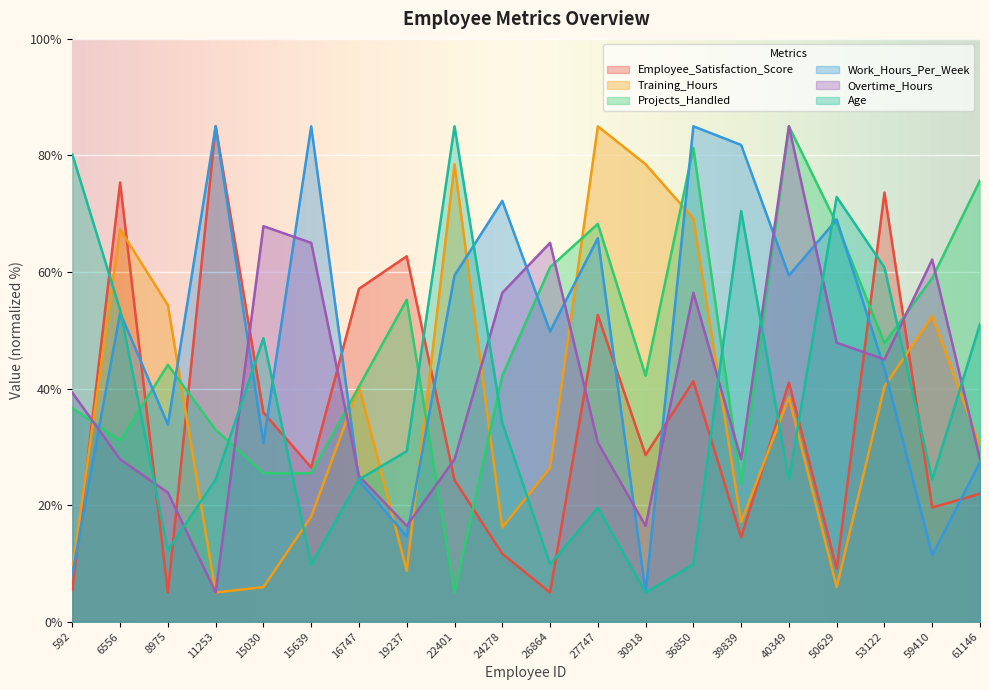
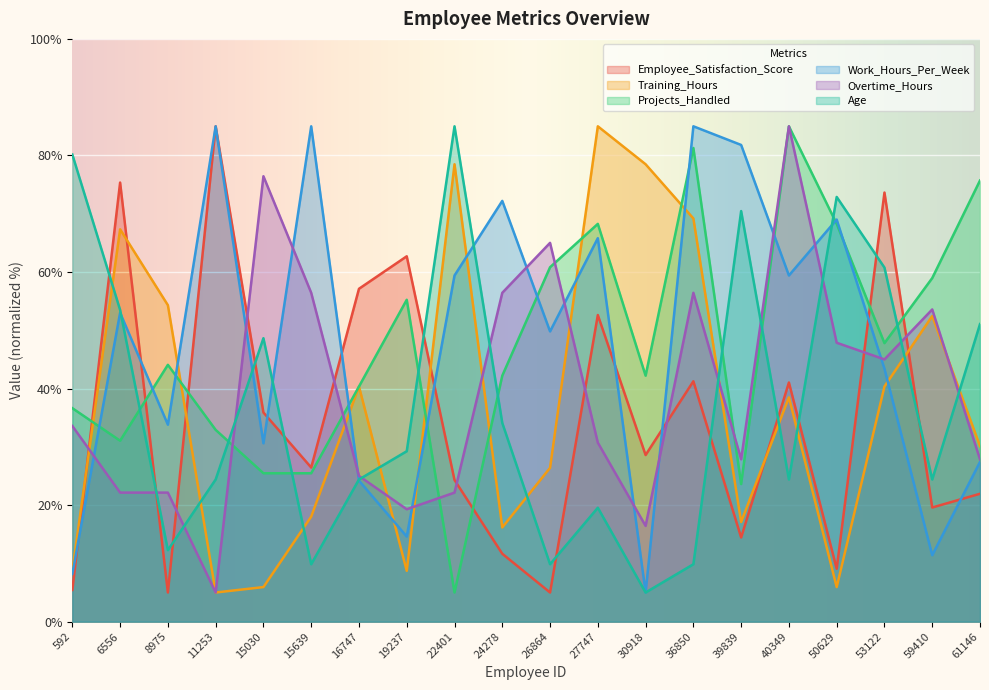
  {
    "Overtime_Hours": {
-     "592": "39%",
-     "6556": "28%",
+     "592": "34%",
+     "6556": "22%",
      "8975": "22%",
-     "15030": "68%",
-     "15639": "65%",
+     "15030": "76%",
+     "15639": "56%",
      "16747": "25%",
-     "19237": "16%",
-     "22401": "28%",
+     "19237": "19%",
+     "22401": "22%",
      "24278": "56%",
      "26864": "65%",
      "27747": "31%",
      "30918": "16%",
      "36850": "56%",
      "39839": "28%",
      "50629": "48%",
      "53122": "45%",
-     "59410": "62%",
+     "59410": "54%",
      "61146": "28%"
    }
  }
